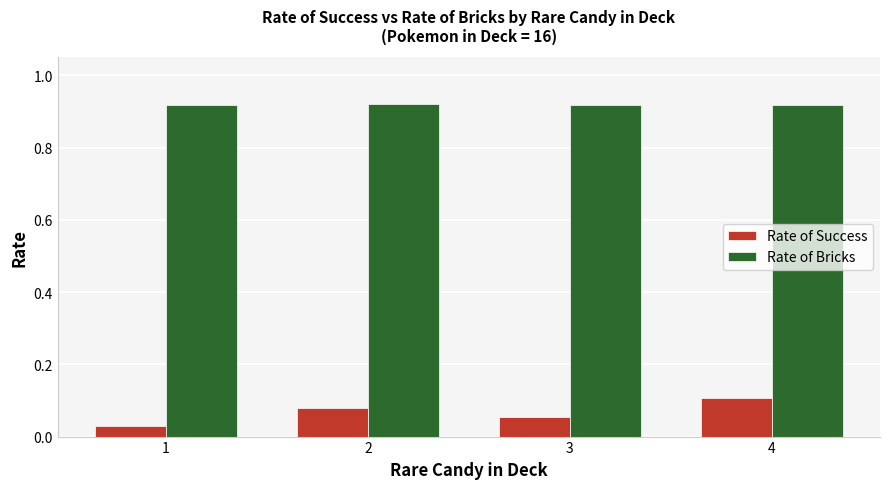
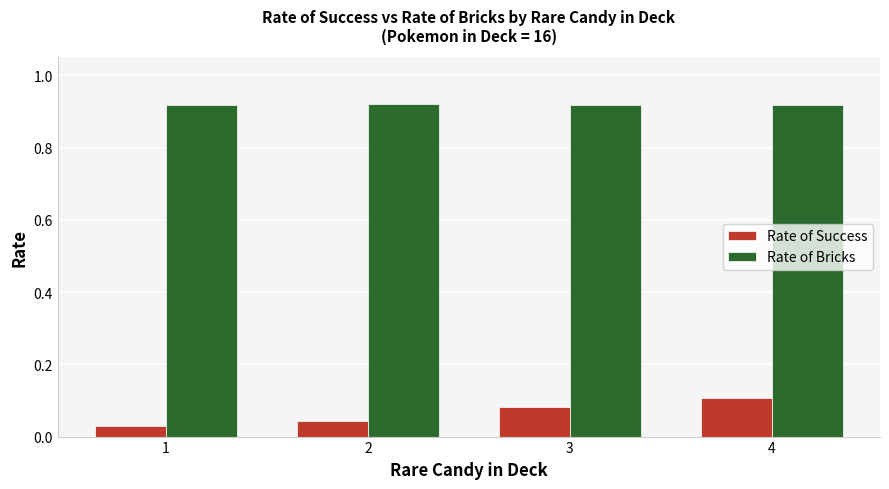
  {
    "Rate of Success": {
      "1": 0.03,
-     "2": 0.08,
-     "3": 0.05,
+     "2": 0.04,
+     "3": 0.08,
      "4": 0.11
    },
    "Rate of Bricks": {
      "1": 0.92,
      "2": 0.92,
      "3": 0.92,
      "4": 0.92
    }
  }
